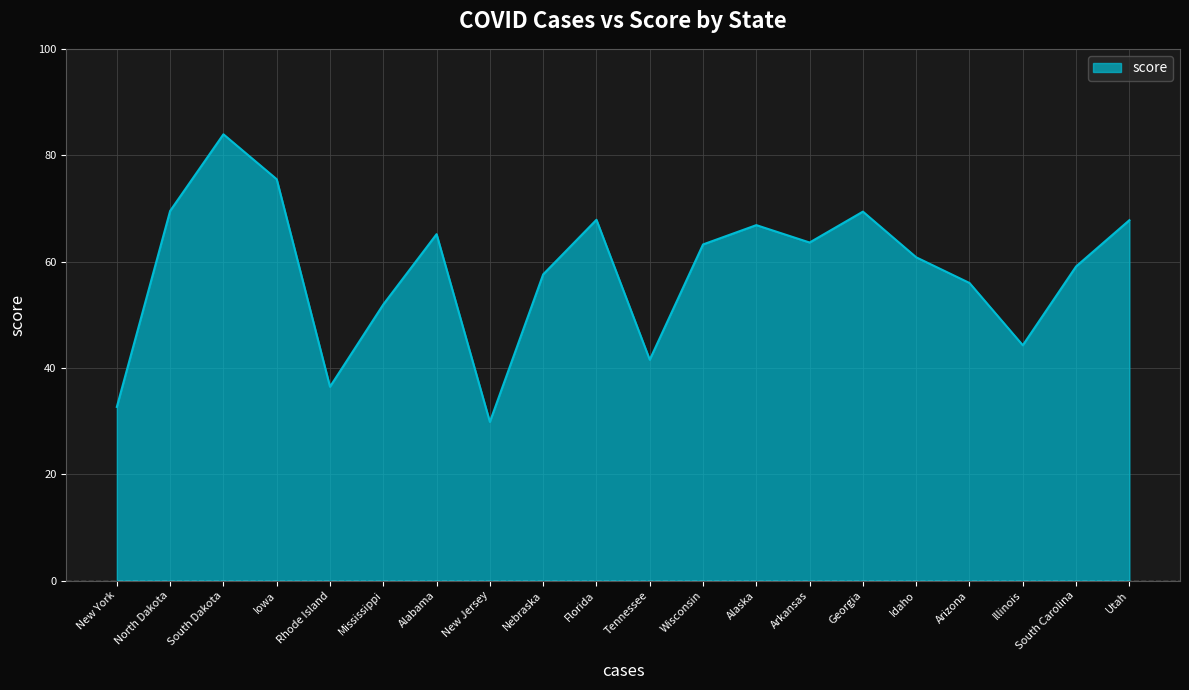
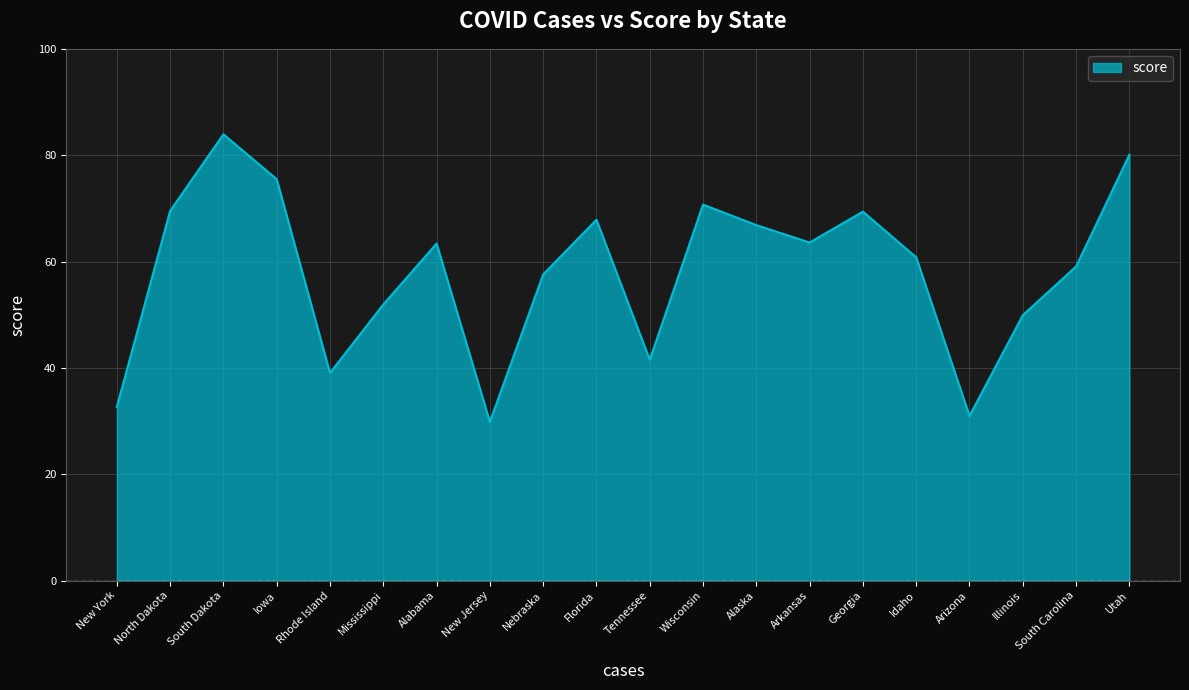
  {
    "New York": 33,
    "North Dakota": 70,
    "South Dakota": 84,
    "Iowa": 75,
-   "Rhode Island": 36,
+   "Rhode Island": 39,
    "Mississippi": 52,
-   "Alabama": 65,
+   "Alabama": 63,
    "New Jersey": 30,
    "Nebraska": 58,
    "Florida": 68,
    "Tennessee": 42,
-   "Wisconsin": 63,
+   "Wisconsin": 71,
    "Alaska": 67,
    "Arkansas": 64,
    "Georgia": 69,
    "Idaho": 61,
-   "Arizona": 56,
-   "Illinois": 44,
+   "Arizona": 31,
+   "Illinois": 50,
    "South Carolina": 59,
-   "Utah": 68
+   "Utah": 80
  }
